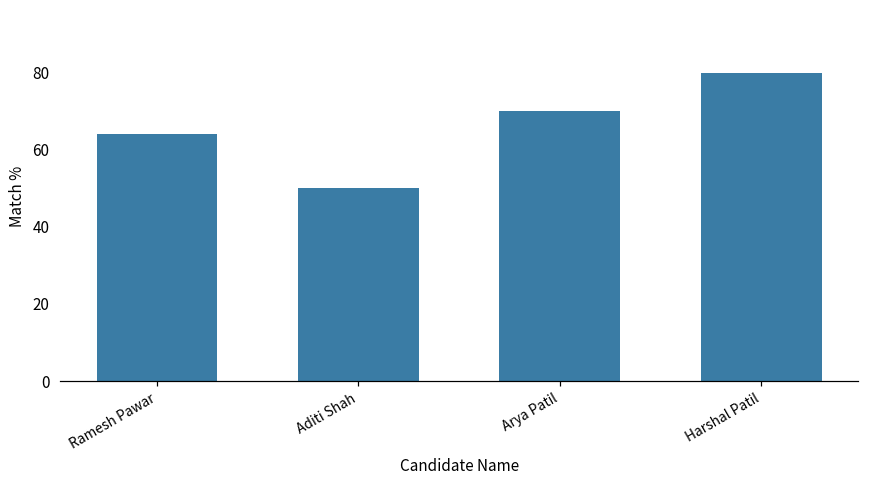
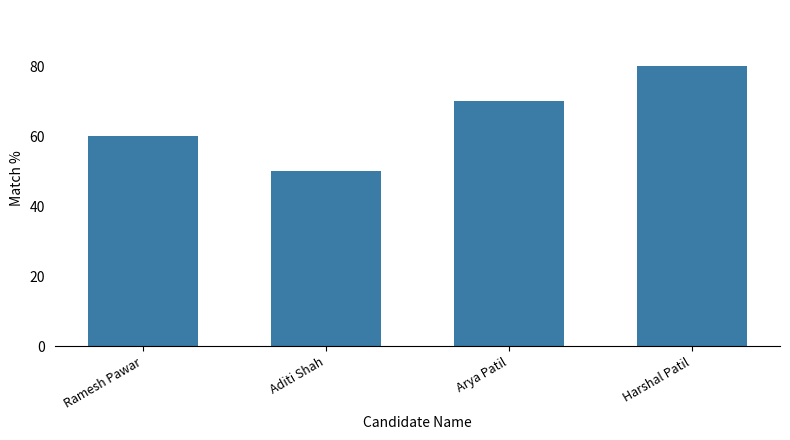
  {
-   "Ramesh Pawar": 64,
+   "Ramesh Pawar": 60,
    "Aditi Shah": 50,
    "Arya Patil": 70,
    "Harshal Patil": 80
  }
